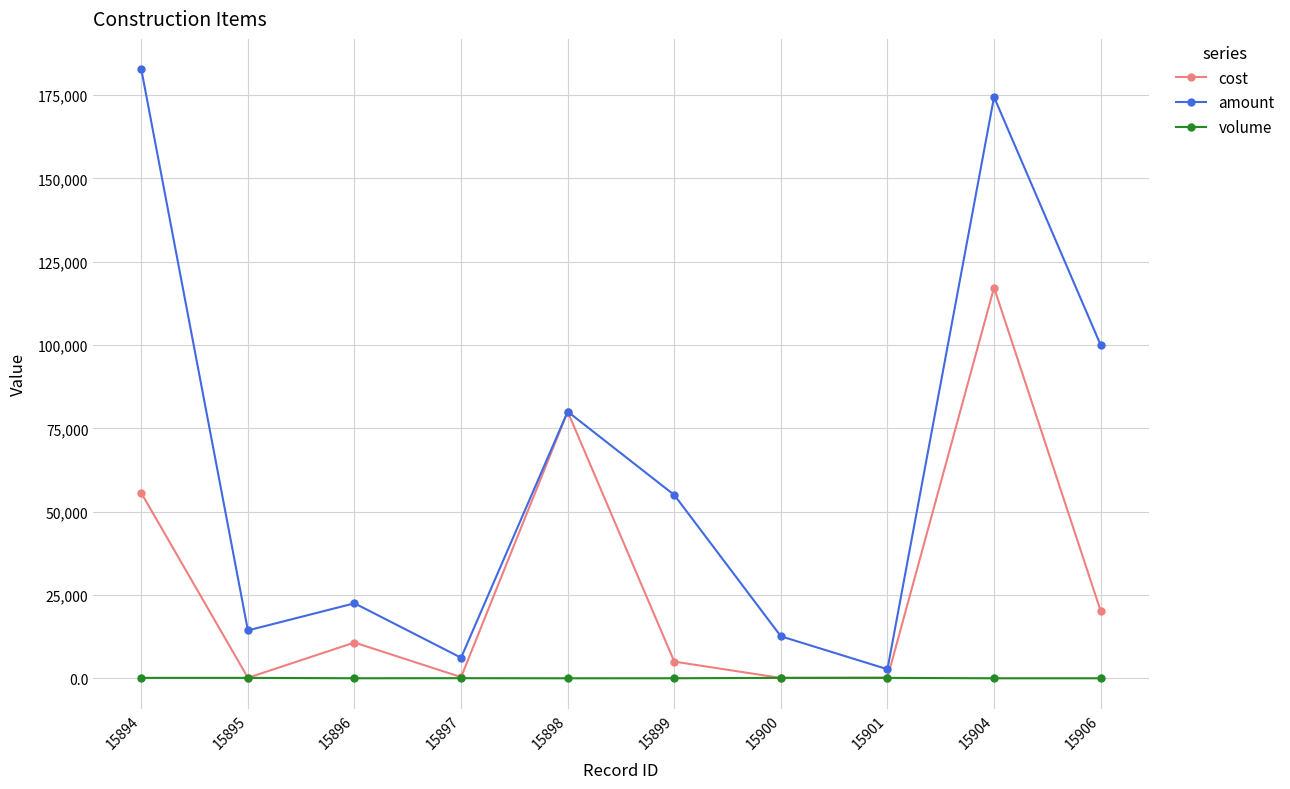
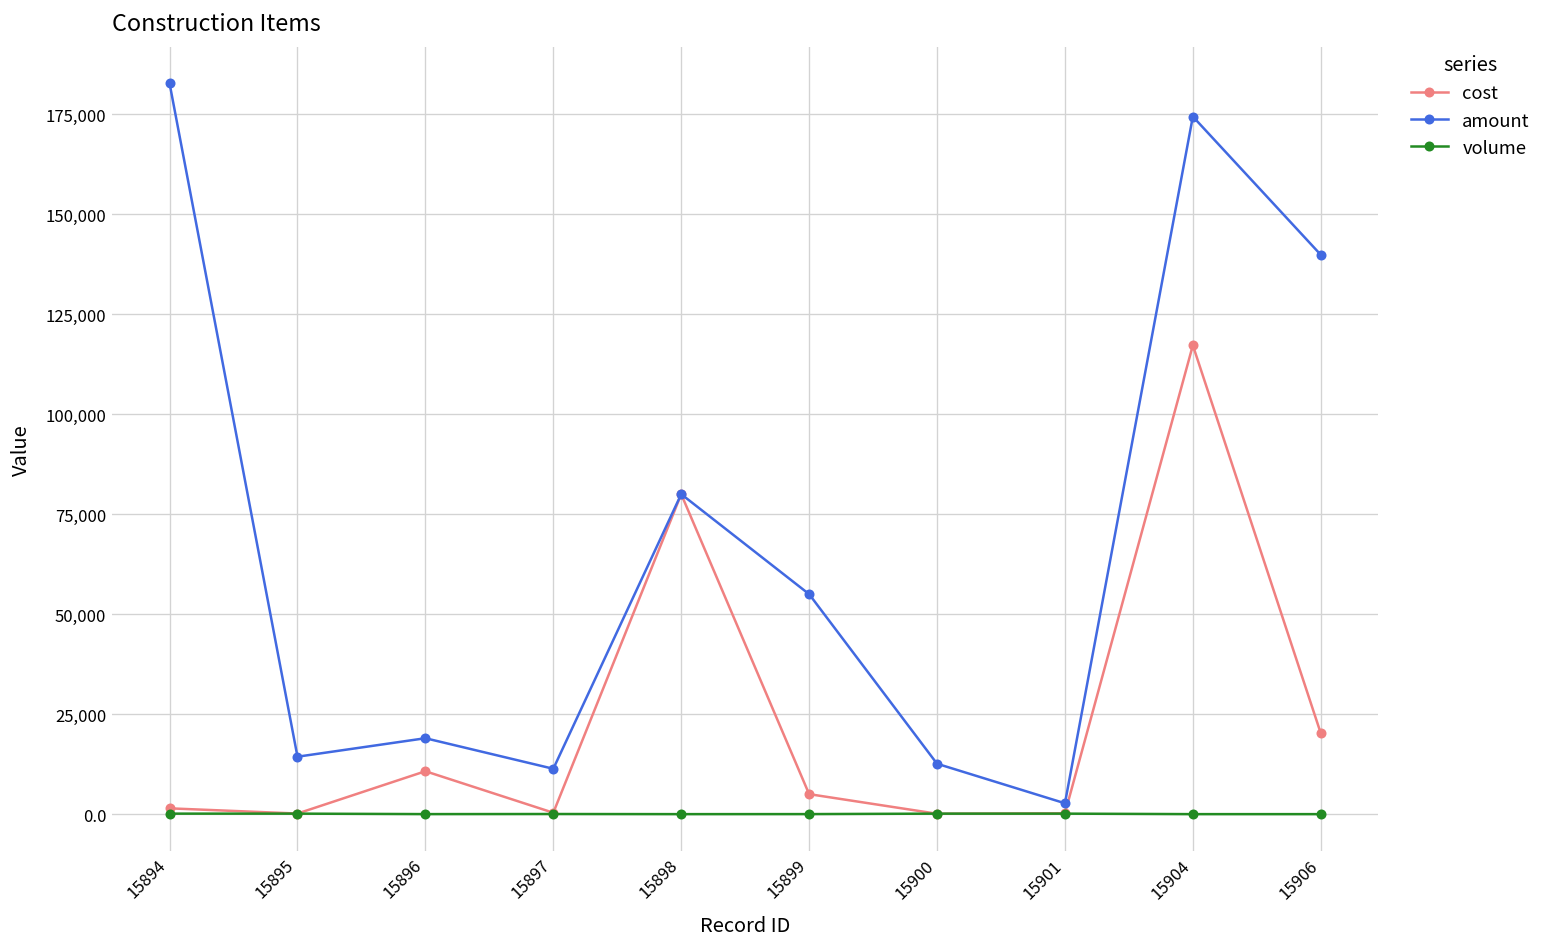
  {
    "cost": {
-     "15894": "56,000",
+     "15894": "1,000",
      "15896": "11,000",
      "15899": "5,000",
      "15904": "117,000",
      "15906": "20,000"
    },
    "amount": {
      "15894": "183,000",
      "15895": "14,000",
-     "15896": "23,000",
-     "15897": "6,000",
+     "15896": "19,000",
+     "15897": "11,000",
      "15899": "55,000",
      "15900": "13,000",
      "15901": "3,000",
      "15904": "174,000",
-     "15906": "100,000"
+     "15906": "140,000"
    },
    "volume": {
      "15894": "0",
      "15896": "0",
      "15898": "0",
      "15899": "0",
      "15904": "0",
      "15906": "0"
    }
  }
